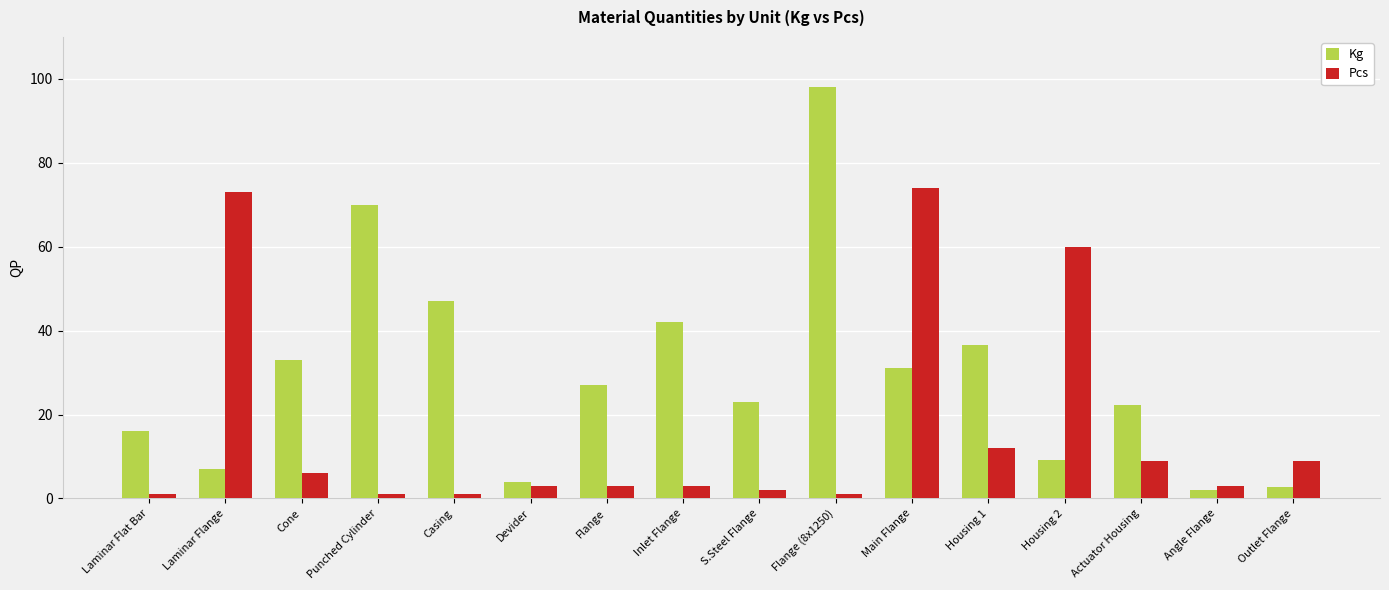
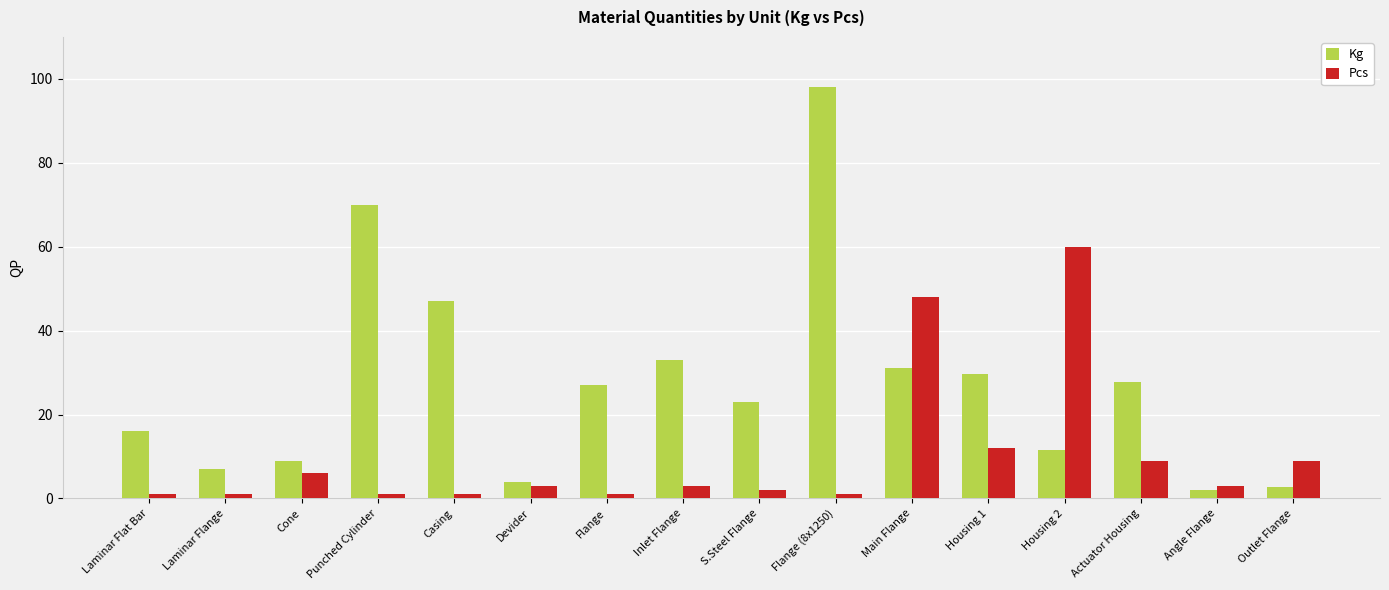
  {
    "Kg": {
      "Laminar Flat Bar": 16,
      "Laminar Flange": 7,
-     "Cone": 33,
+     "Cone": 9,
      "Punched Cylinder": 70,
      "Casing": 47,
      "Devider": 4,
      "Flange": 27,
-     "Inlet Flange": 42,
+     "Inlet Flange": 33,
      "S.Steel Flange": 23,
      "Flange (8x1250)": 98,
      "Main Flange": 31,
-     "Housing 1": 37,
-     "Housing 2": 9,
-     "Actuator Housing": 22,
+     "Housing 1": 30,
+     "Housing 2": 12,
+     "Actuator Housing": 28,
      "Angle Flange": 2,
      "Outlet Flange": 3
    },
    "Pcs": {
      "Laminar Flat Bar": 1,
-     "Laminar Flange": 73,
+     "Laminar Flange": 1,
      "Cone": 6,
      "Punched Cylinder": 1,
      "Casing": 1,
      "Devider": 3,
-     "Flange": 3,
+     "Flange": 1,
      "Inlet Flange": 3,
      "S.Steel Flange": 2,
      "Flange (8x1250)": 1,
-     "Main Flange": 74,
+     "Main Flange": 48,
      "Housing 1": 12,
      "Housing 2": 60,
      "Actuator Housing": 9,
      "Angle Flange": 3,
      "Outlet Flange": 9
    }
  }
